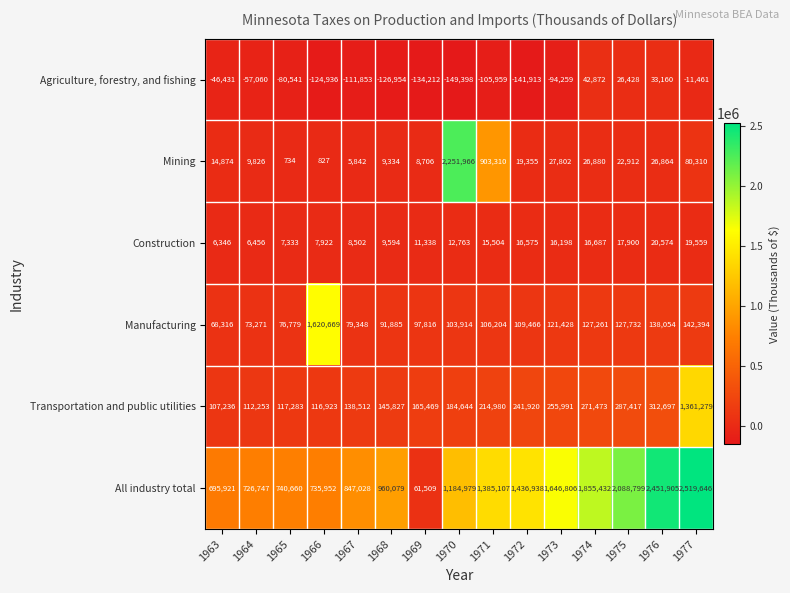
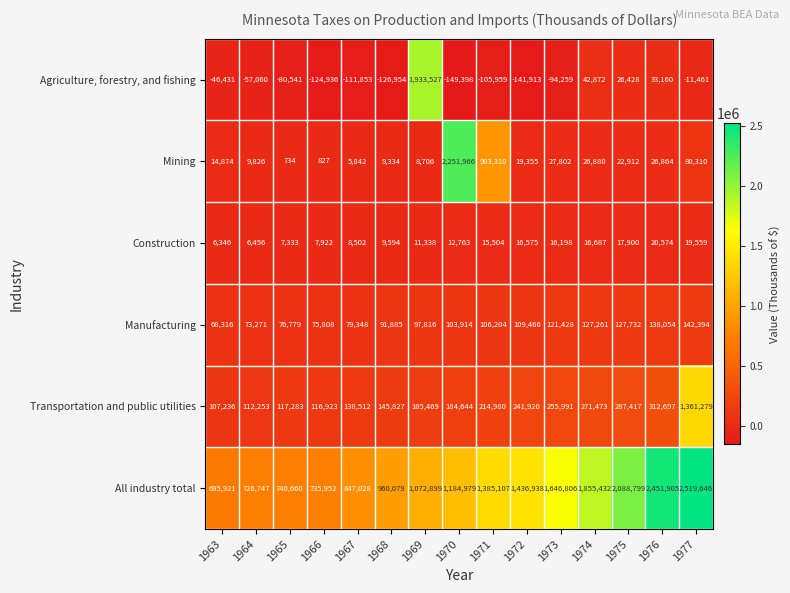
  {
    "Agriculture, forestry, and fishing": {
      "1963": "-46,431",
      "1964": "-57,060",
      "1965": "-80,541",
      "1966": "-124,936",
      "1967": "-111,853",
      "1968": "-126,954",
-     "1969": "-134,212",
+     "1969": "1,933,527",
      "1970": "-149,398",
      "1971": "-105,959",
      "1972": "-141,913",
      "1973": "-94,259",
      "1974": "42,872",
      "1975": "26,428",
      "1976": "33,160",
      "1977": "-11,461"
    },
    "Mining": {
      "1963": "14,874",
      "1964": "9,826",
      "1965": "734",
      "1966": "827",
      "1967": "5,842",
      "1968": "9,334",
      "1969": "8,706",
      "1970": "2,251,966",
      "1971": "903,310",
      "1972": "19,355",
      "1973": "27,802",
      "1974": "26,880",
      "1975": "22,912",
      "1976": "26,864",
      "1977": "80,310"
    },
    "Construction": {
      "1963": "6,346",
      "1964": "6,456",
      "1965": "7,333",
      "1966": "7,922",
      "1967": "8,502",
      "1968": "9,594",
      "1969": "11,338",
      "1970": "12,763",
      "1971": "15,504",
      "1972": "16,575",
      "1973": "16,198",
      "1974": "16,687",
      "1975": "17,900",
      "1976": "20,574",
      "1977": "19,559"
    },
    "Manufacturing": {
      "1963": "68,316",
      "1964": "73,271",
      "1965": "76,779",
-     "1966": "1,620,669",
+     "1966": "75,808",
      "1967": "79,348",
      "1968": "91,885",
      "1969": "97,816",
      "1970": "103,914",
      "1971": "106,204",
      "1972": "109,466",
      "1973": "121,428",
      "1974": "127,261",
      "1975": "127,732",
      "1976": "138,054",
      "1977": "142,394"
    },
    "Transportation and public utilities": {
      "1963": "107,236",
      "1964": "112,253",
      "1965": "117,283",
      "1966": "116,923",
      "1967": "138,512",
      "1968": "145,827",
      "1969": "165,469",
      "1970": "184,644",
      "1971": "214,980",
      "1972": "241,920",
      "1973": "255,991",
      "1974": "271,473",
      "1975": "287,417",
      "1976": "312,697",
      "1977": "1,361,279"
    },
    "All industry total": {
      "1963": "695,921",
      "1964": "726,747",
      "1965": "740,660",
      "1966": "735,952",
      "1967": "847,028",
      "1968": "960,079",
-     "1969": "61,509",
+     "1969": "1,072,899",
      "1970": "1,184,979",
      "1971": "1,385,107",
      "1972": "1,436,938",
      "1973": "1,646,806",
      "1974": "1,855,432",
      "1975": "2,088,799",
      "1976": "2,451,905",
      "1977": "2,519,646"
    }
  }
